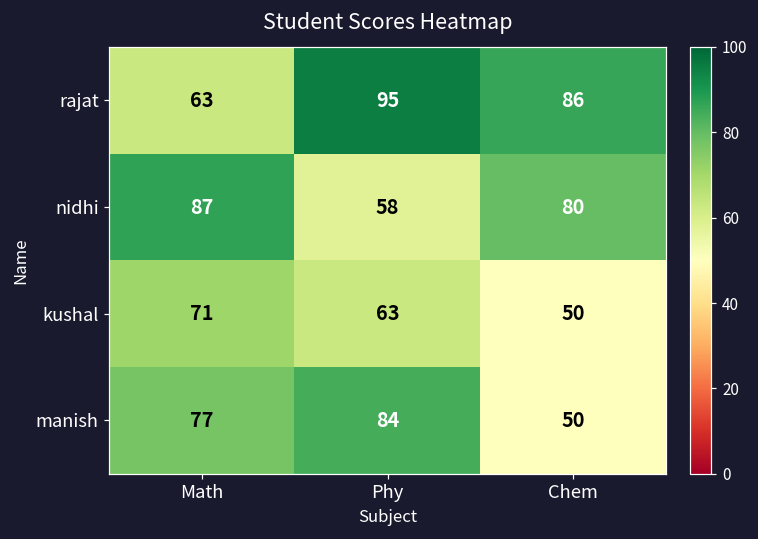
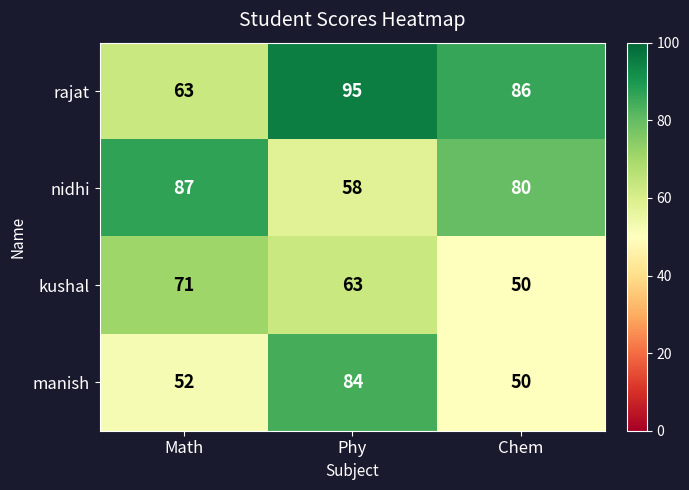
  {
    "rajat": {
      "Math": 63,
      "Phy": 95,
      "Chem": 86
    },
    "nidhi": {
      "Math": 87,
      "Phy": 58,
      "Chem": 80
    },
    "kushal": {
      "Math": 71,
      "Phy": 63,
      "Chem": 50
    },
    "manish": {
-     "Math": 77,
+     "Math": 52,
      "Phy": 84,
      "Chem": 50
    }
  }
